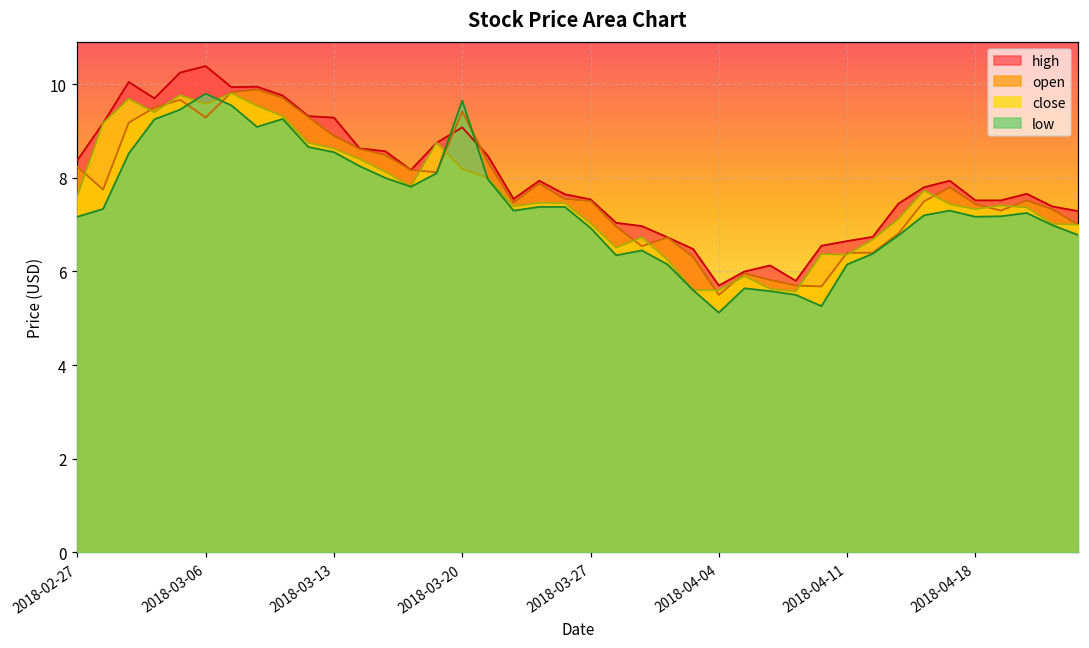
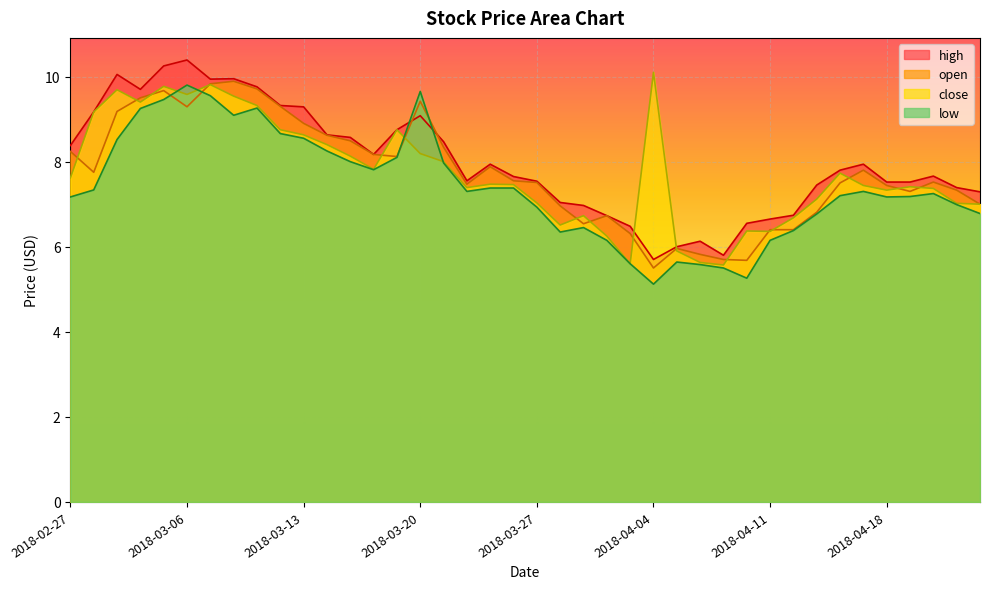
  {
    "high": {
      "2018-02-27": 8.4,
      "2018-03-06": 10.4,
      "2018-03-13": 9.3,
      "2018-03-20": 9.1,
      "2018-04-04": 5.7,
      "2018-04-11": 6.7,
      "2018-04-18": 7.5
    },
    "open": {
      "2018-02-27": 8.2,
      "2018-03-06": 9.3,
      "2018-03-13": 8.9,
      "2018-03-20": 9.4,
      "2018-04-04": 5.5,
      "2018-04-18": 7.4
    },
    "close": {
      "2018-02-27": 7.6,
      "2018-03-06": 9.6,
      "2018-03-13": 8.6,
      "2018-03-20": 8.2,
      "2018-03-27": 7.0,
-     "2018-04-04": 5.6,
+     "2018-04-04": 10.1,
      "2018-04-18": 7.3
    },
    "low": {
      "2018-02-27": 7.2,
      "2018-03-06": 9.8,
      "2018-03-13": 8.6,
      "2018-03-20": 9.7,
      "2018-03-27": 6.9,
      "2018-04-04": 5.1,
      "2018-04-11": 6.2,
      "2018-04-18": 7.2
    }
  }
